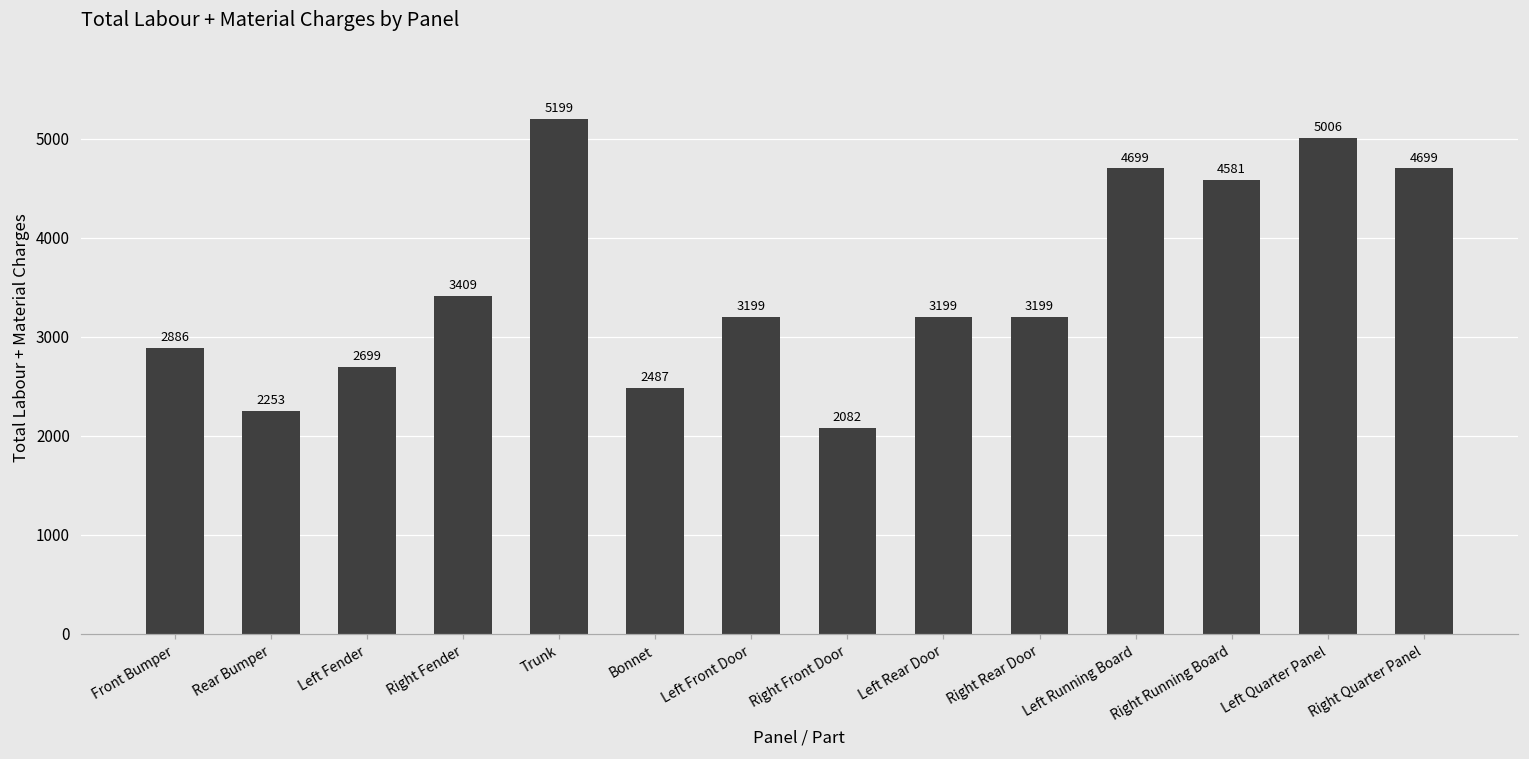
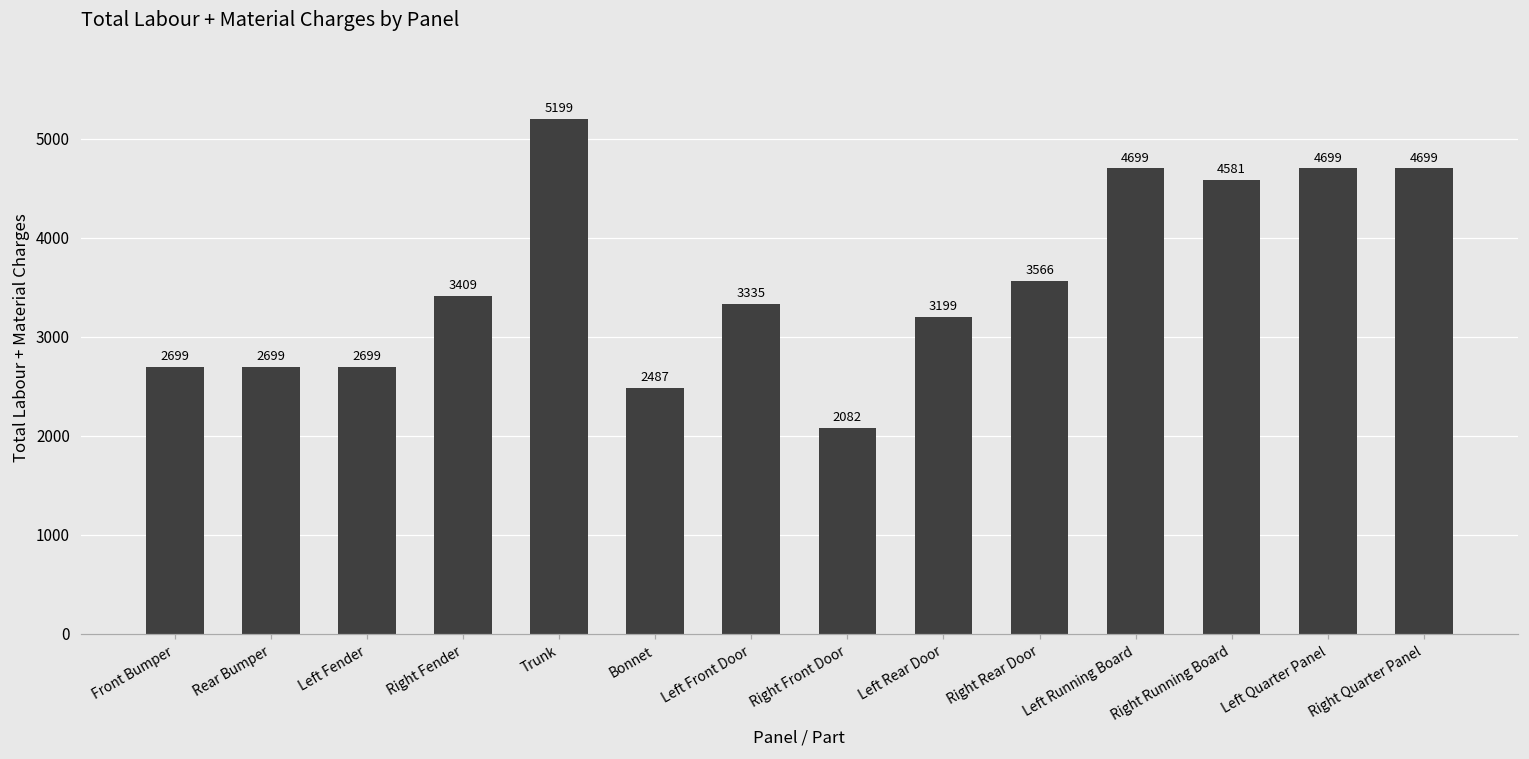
  {
-   "Front Bumper": 2886,
-   "Rear Bumper": 2253,
+   "Front Bumper": 2699,
+   "Rear Bumper": 2699,
    "Left Fender": 2699,
    "Right Fender": 3409,
    "Trunk": 5199,
    "Bonnet": 2487,
-   "Left Front Door": 3199,
+   "Left Front Door": 3335,
    "Right Front Door": 2082,
    "Left Rear Door": 3199,
-   "Right Rear Door": 3199,
+   "Right Rear Door": 3566,
    "Left Running Board": 4699,
    "Right Running Board": 4581,
-   "Left Quarter Panel": 5006,
+   "Left Quarter Panel": 4699,
    "Right Quarter Panel": 4699
  }
